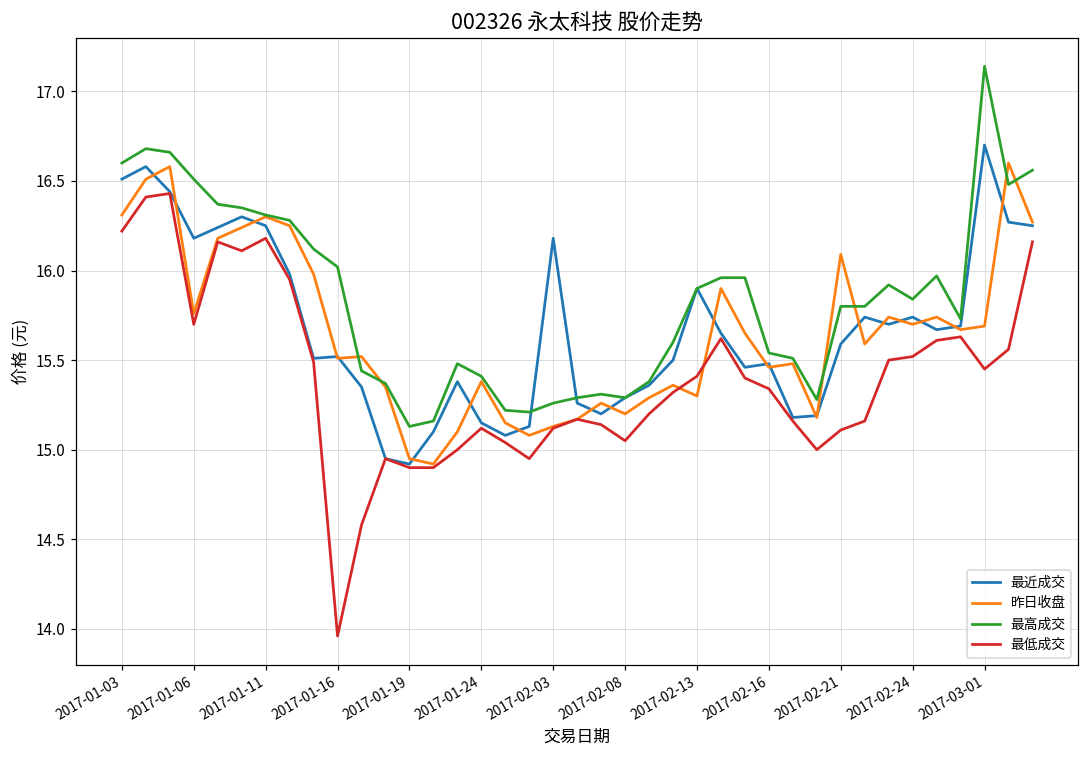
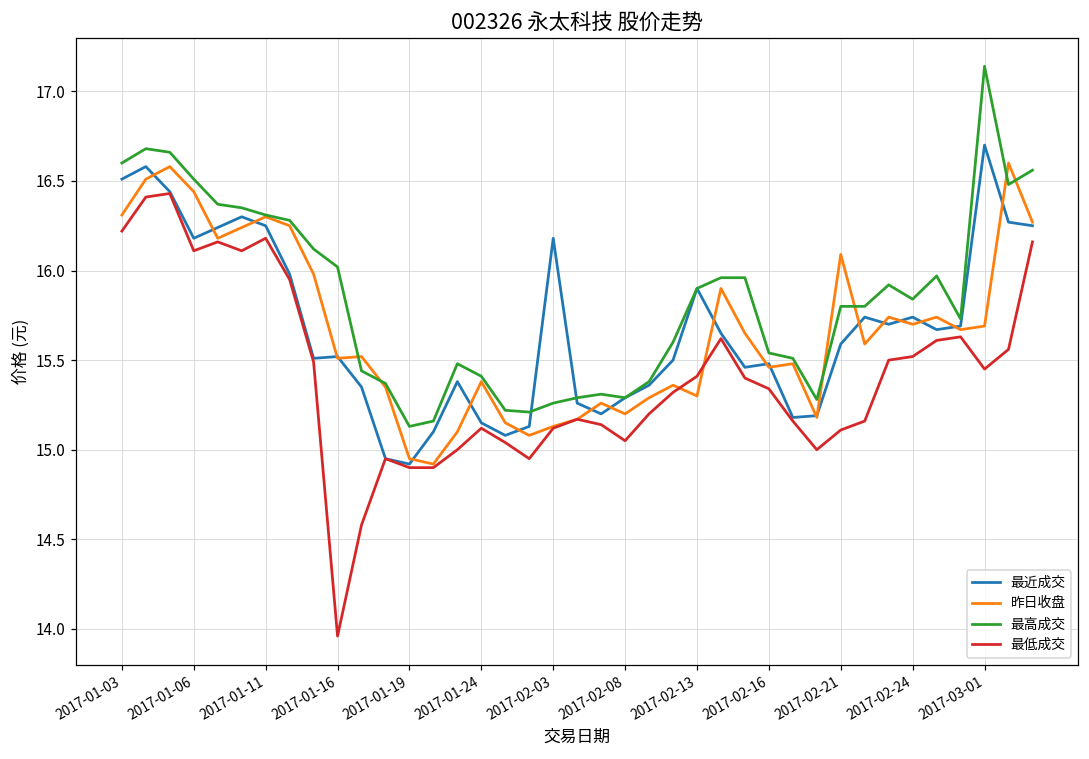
  {
    "最近成交": {
      "2017-01-03": 16.51,
      "2017-01-06": 16.18,
      "2017-01-11": 16.25,
      "2017-01-19": 14.92,
      "2017-01-24": 15.15,
      "2017-02-03": 16.18,
      "2017-02-16": 15.48,
      "2017-02-21": 15.59,
      "2017-02-24": 15.74,
      "2017-03-01": 16.70
    },
    "昨日收盘": {
      "2017-01-03": 16.31,
-     "2017-01-06": 15.76,
+     "2017-01-06": 16.44,
      "2017-01-19": 14.95,
      "2017-01-24": 15.38,
      "2017-02-08": 15.20,
      "2017-02-13": 15.30,
      "2017-02-16": 15.46,
      "2017-02-21": 16.09,
      "2017-02-24": 15.70,
      "2017-03-01": 15.69
    },
    "最高成交": {
      "2017-01-03": 16.60,
      "2017-01-06": 16.51,
      "2017-01-16": 16.02,
      "2017-01-19": 15.13,
      "2017-01-24": 15.41,
      "2017-02-03": 15.26,
      "2017-02-16": 15.54,
      "2017-02-21": 15.80,
      "2017-02-24": 15.84,
      "2017-03-01": 17.14
    },
    "最低成交": {
      "2017-01-03": 16.22,
-     "2017-01-06": 15.70,
+     "2017-01-06": 16.11,
      "2017-01-11": 16.18,
      "2017-01-16": 13.96,
      "2017-01-19": 14.90,
      "2017-01-24": 15.12,
      "2017-02-08": 15.05,
      "2017-02-13": 15.41,
      "2017-02-16": 15.34,
      "2017-02-21": 15.11,
      "2017-02-24": 15.52,
      "2017-03-01": 15.45
    }
  }
